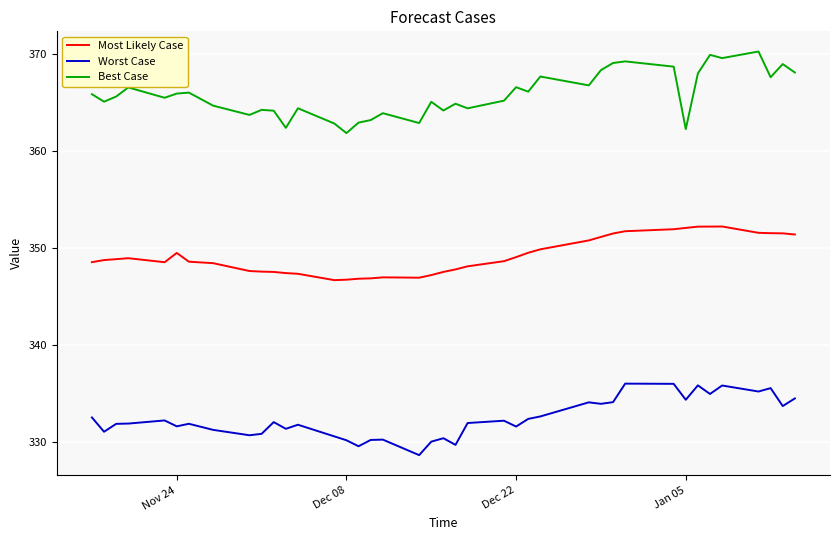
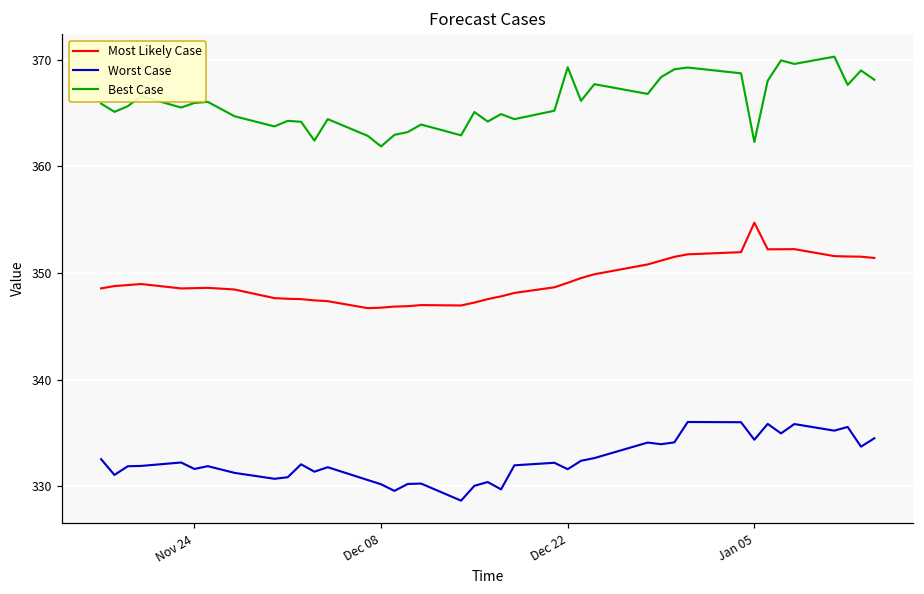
  {
    "Most Likely Case": {
-     "Nov 24": 350,
+     "Nov 24": 349,
      "Dec 08": 347,
      "Dec 22": 349,
-     "Jan 05": 352
+     "Jan 05": 355
    },
    "Worst Case": {
      "Nov 24": 332,
      "Dec 08": 330,
      "Dec 22": 332,
      "Jan 05": 334
    },
    "Best Case": {
      "Nov 24": 366,
      "Dec 08": 362,
-     "Dec 22": 367,
+     "Dec 22": 369,
      "Jan 05": 362
    }
  }
